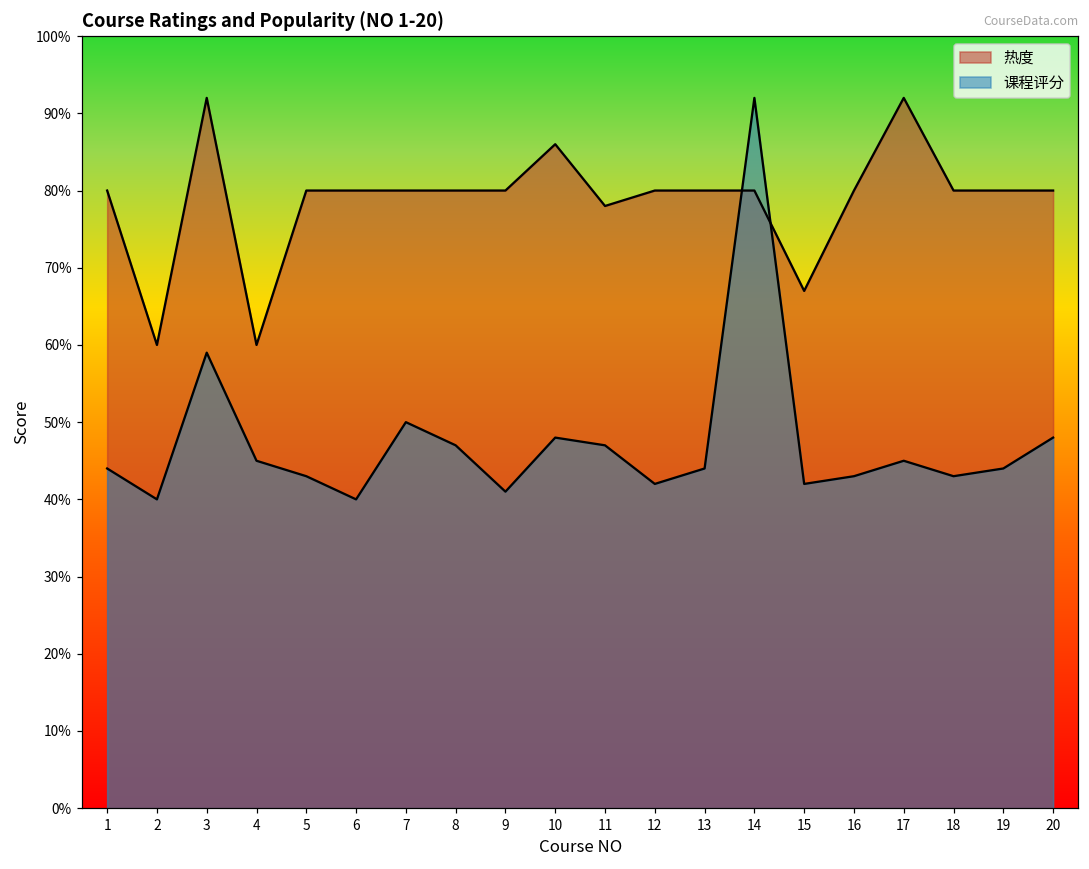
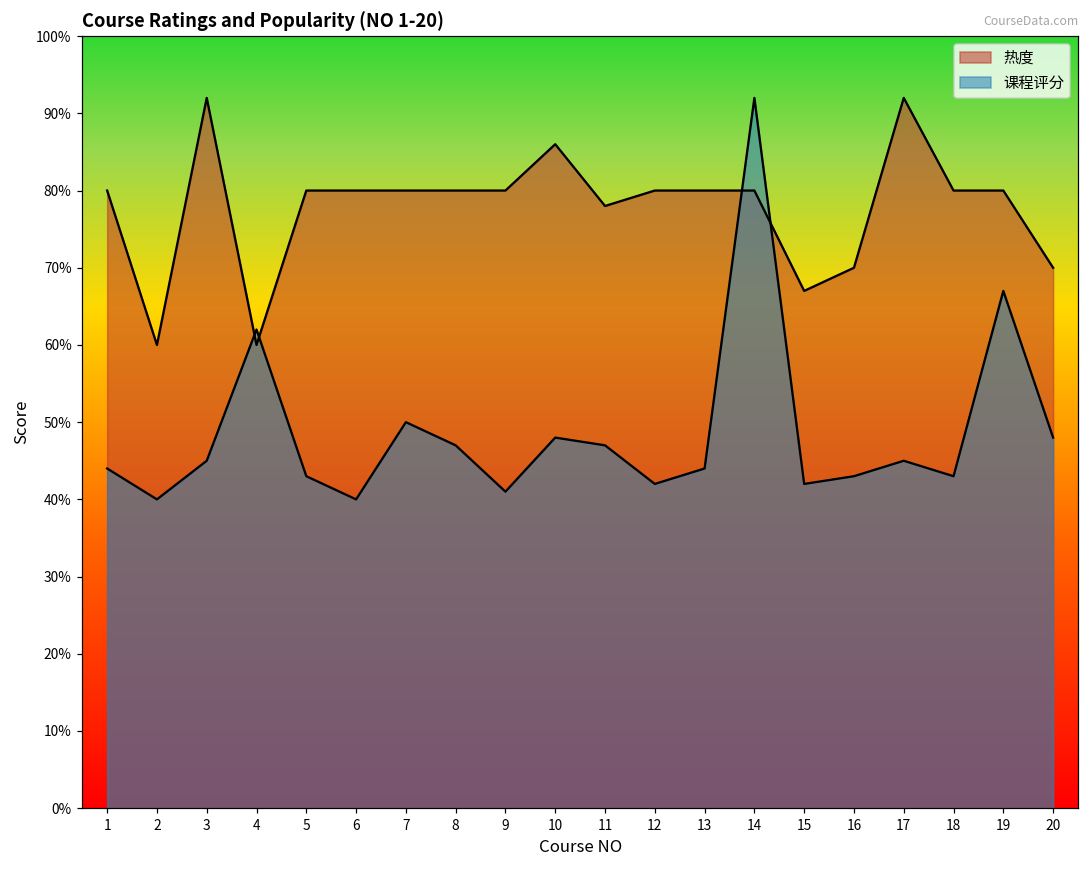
  {
    "热度": {
      "1": "80%",
      "2": "60%",
      "3": "92%",
      "4": "60%",
      "5": "80%",
      "6": "80%",
      "7": "80%",
      "8": "80%",
      "9": "80%",
      "10": "86%",
      "11": "78%",
      "12": "80%",
      "13": "80%",
      "14": "80%",
      "15": "67%",
-     "16": "80%",
+     "16": "70%",
      "17": "92%",
      "18": "80%",
      "19": "80%",
-     "20": "80%"
+     "20": "70%"
    },
    "课程评分": {
      "1": "44%",
      "2": "40%",
-     "3": "59%",
-     "4": "45%",
+     "3": "45%",
+     "4": "62%",
      "5": "43%",
      "6": "40%",
      "7": "50%",
      "8": "47%",
      "9": "41%",
      "10": "48%",
      "11": "47%",
      "12": "42%",
      "13": "44%",
      "14": "92%",
      "15": "42%",
      "16": "43%",
      "17": "45%",
      "18": "43%",
-     "19": "44%",
+     "19": "67%",
      "20": "48%"
    }
  }
